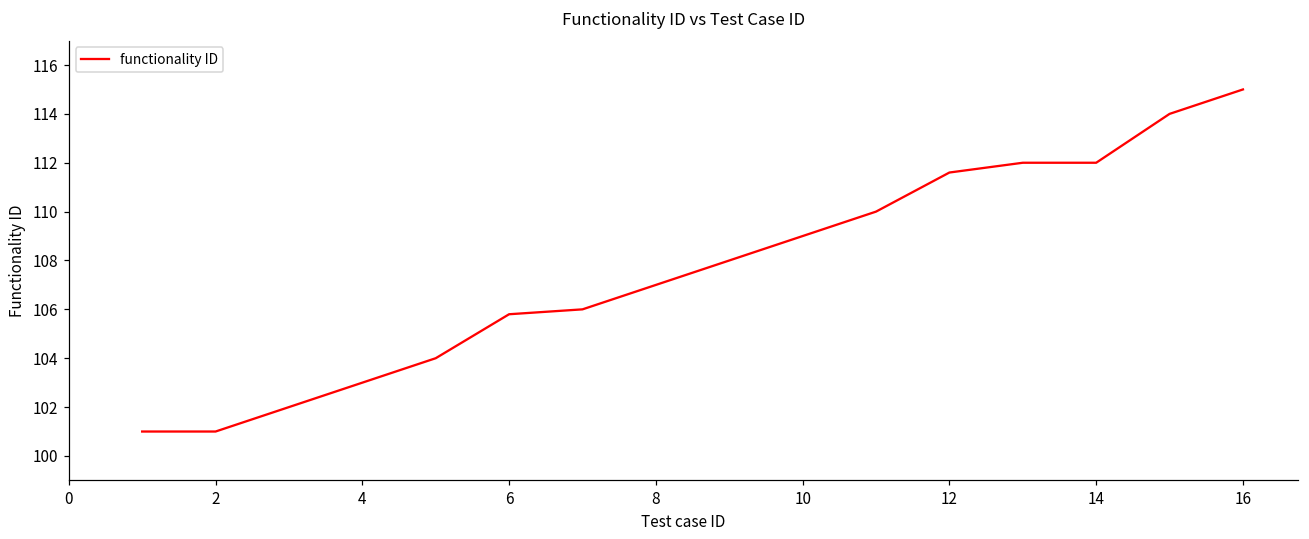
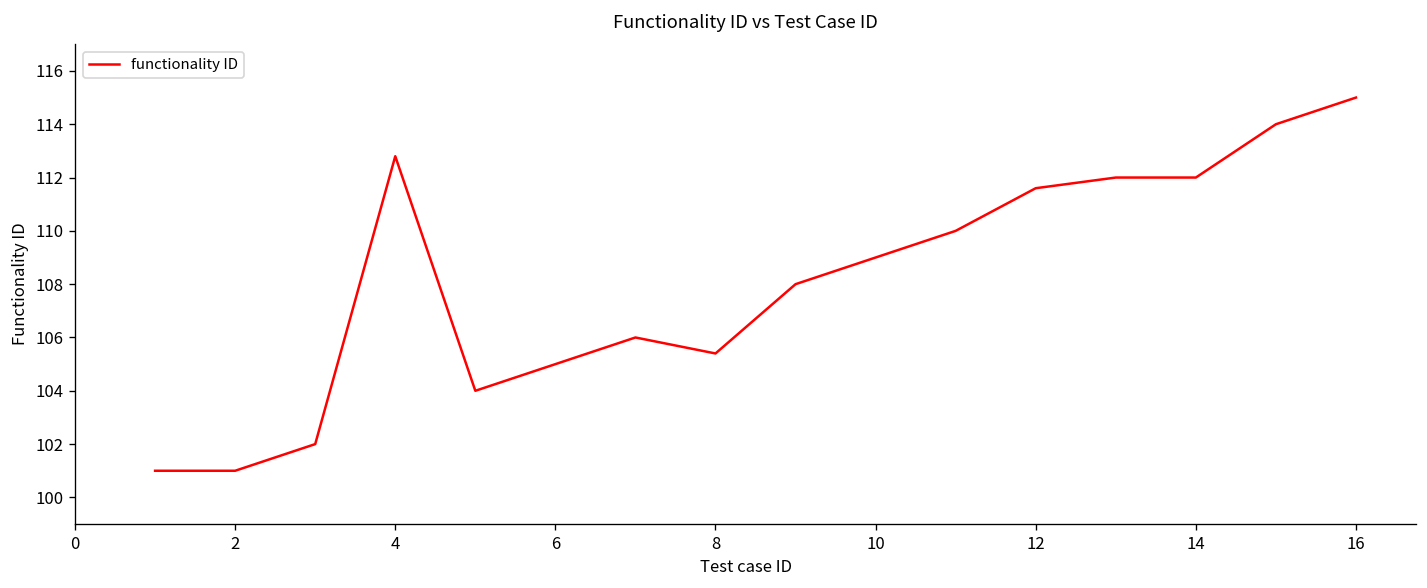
  {
    "2": 101.0,
-   "4": 103.0,
-   "6": 105.8,
-   "8": 107.0,
+   "4": 112.8,
+   "6": 105.0,
+   "8": 105.4,
    "10": 109.0,
    "12": 111.6,
    "14": 112.0,
    "16": 115.0
  }
